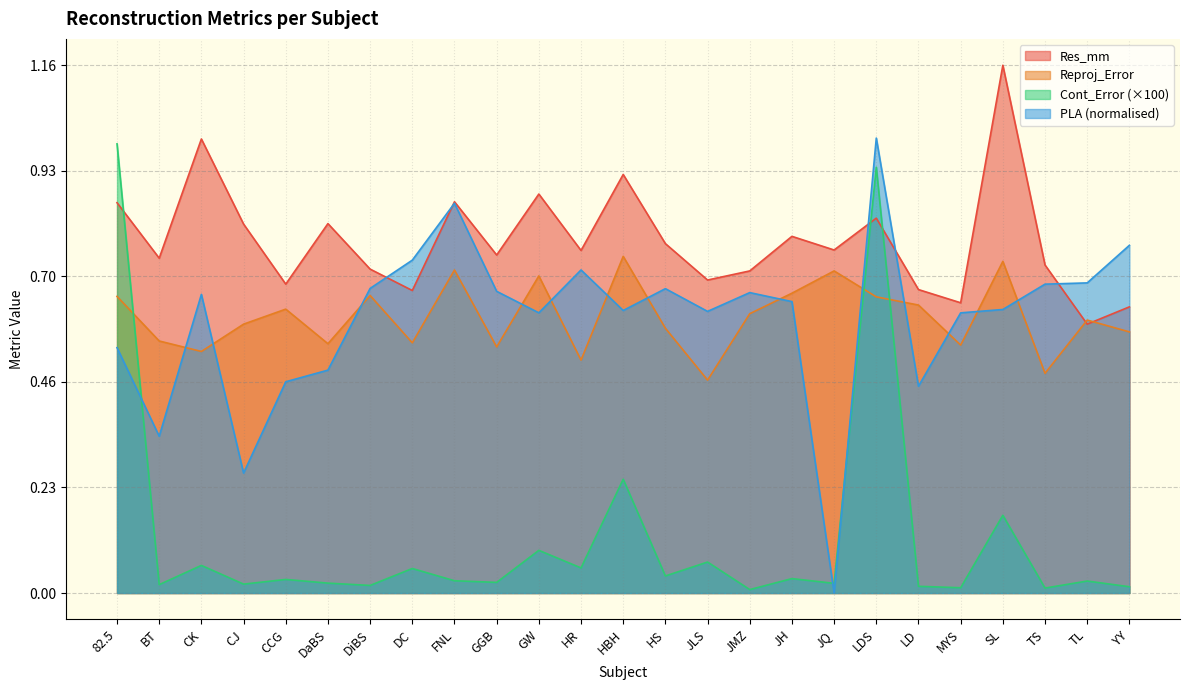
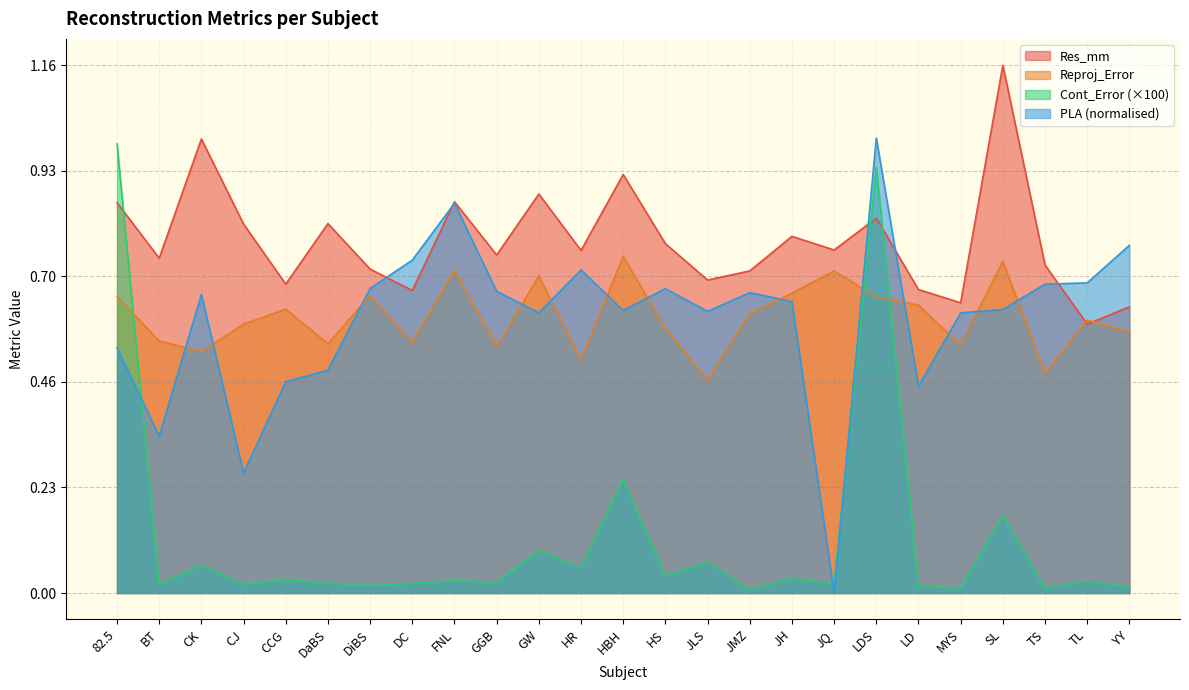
  {
    "Cont_Error (×100)": {
      "82.5": 0.99,
      "BT": 0.02,
      "CK": 0.06,
      "CJ": 0.02,
      "CCG": 0.03,
      "DaBS": 0.02,
      "DiBS": 0.02,
-     "DC": 0.05,
+     "DC": 0.02,
      "FNL": 0.03,
      "GGB": 0.02,
      "GW": 0.09,
      "HR": 0.06,
      "HBH": 0.25,
      "HS": 0.04,
      "JLS": 0.07,
      "JMZ": 0.01,
      "JH": 0.03,
      "JQ": 0.02,
      "LDS": 0.94,
      "LD": 0.01,
      "MYS": 0.01,
      "SL": 0.17,
      "TS": 0.01,
      "TL": 0.03,
      "YY": 0.01
    },
    "PLA (normalised)": {
      "82.5": 0.54,
      "BT": 0.34,
      "CK": 0.66,
      "CJ": 0.26,
      "CCG": 0.46,
      "DaBS": 0.49,
      "DiBS": 0.67,
      "DC": 0.73,
      "GGB": 0.66,
      "GW": 0.62,
      "HR": 0.71,
      "HBH": 0.62,
      "HS": 0.67,
      "JLS": 0.62,
      "JMZ": 0.66,
      "JH": 0.64,
      "JQ": 0.00,
      "LDS": 1.00,
      "LD": 0.45,
      "MYS": 0.62,
      "SL": 0.62,
      "TS": 0.68,
      "TL": 0.68,
      "YY": 0.76
    }
  }
